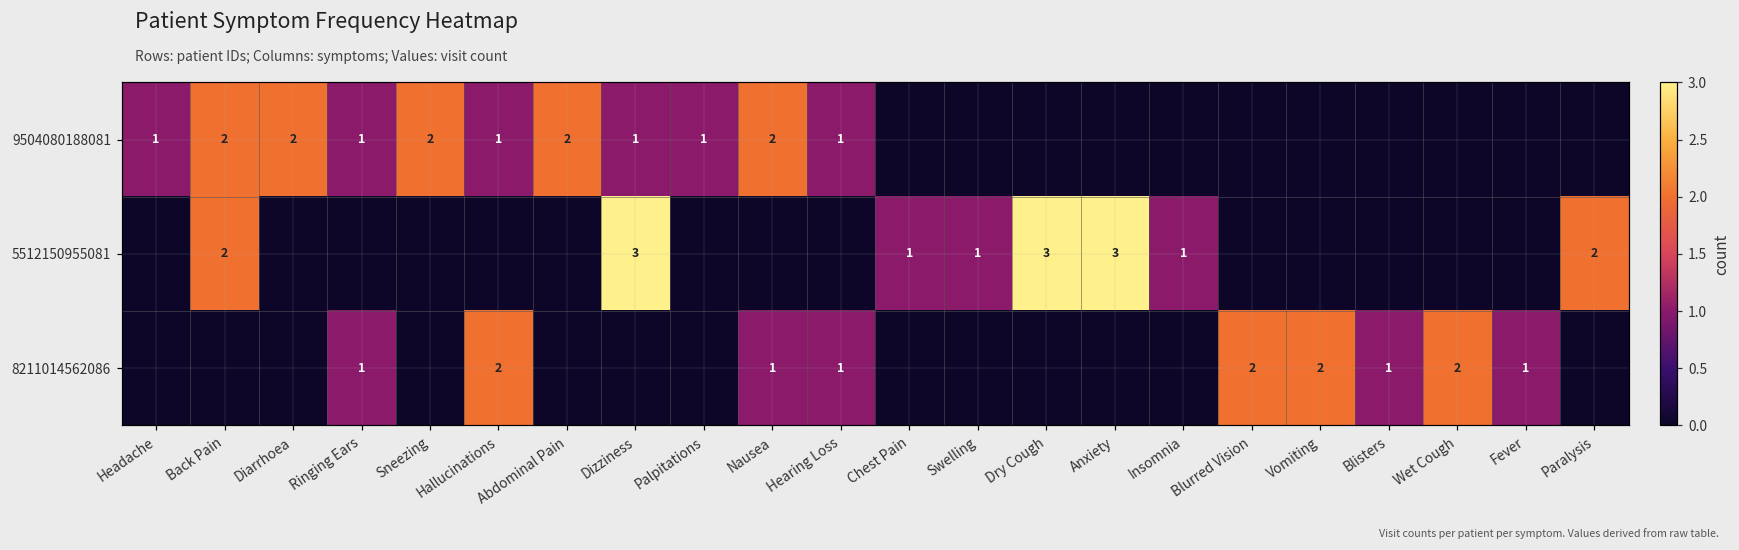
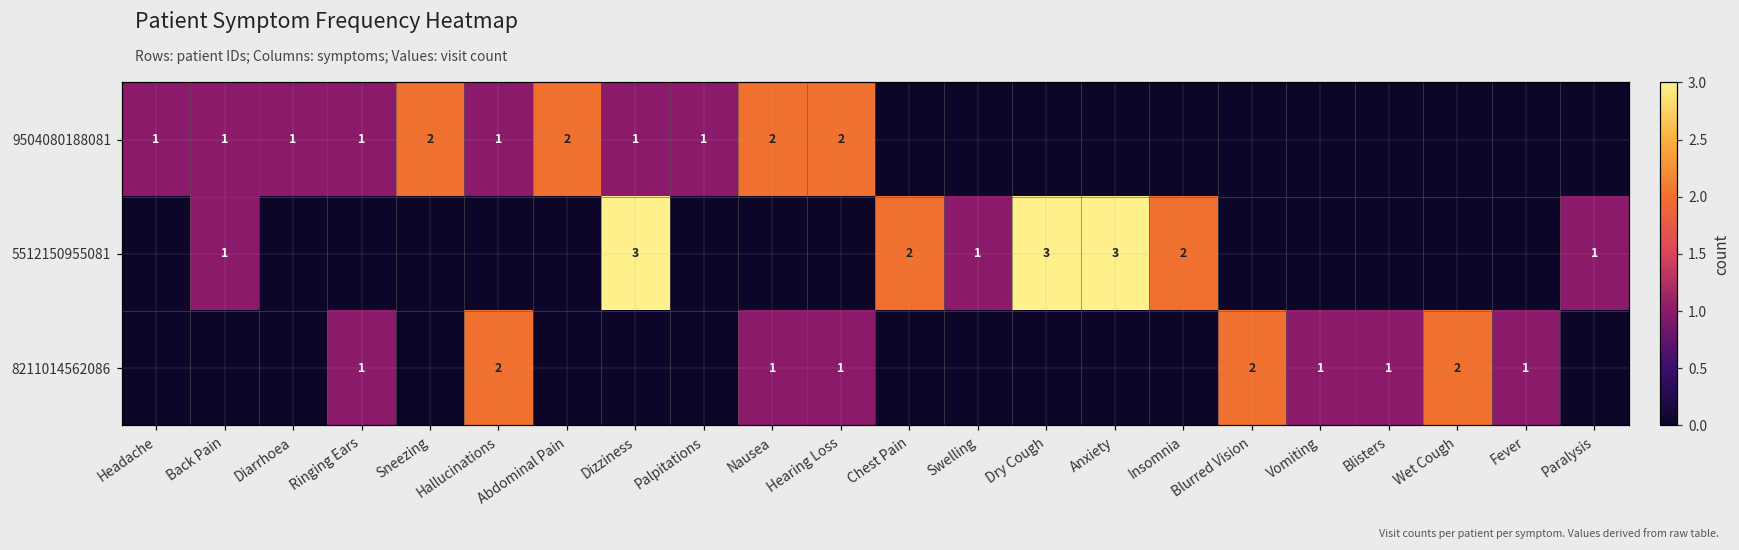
  {
    "9504080188081": {
      "Headache": 1,
-     "Back Pain": 2,
-     "Diarrhoea": 2,
+     "Back Pain": 1,
+     "Diarrhoea": 1,
      "Ringing Ears": 1,
      "Sneezing": 2,
      "Hallucinations": 1,
      "Abdominal Pain": 2,
      "Dizziness": 1,
      "Palpitations": 1,
      "Nausea": 2,
-     "Hearing Loss": 1
+     "Hearing Loss": 2
    },
    "5512150955081": {
-     "Back Pain": 2,
+     "Back Pain": 1,
      "Dizziness": 3,
-     "Chest Pain": 1,
+     "Chest Pain": 2,
      "Swelling": 1,
      "Dry Cough": 3,
      "Anxiety": 3,
-     "Insomnia": 1,
-     "Paralysis": 2
+     "Insomnia": 2,
+     "Paralysis": 1
    },
    "8211014562086": {
      "Ringing Ears": 1,
      "Hallucinations": 2,
      "Nausea": 1,
      "Hearing Loss": 1,
      "Blurred Vision": 2,
-     "Vomiting": 2,
+     "Vomiting": 1,
      "Blisters": 1,
      "Wet Cough": 2,
      "Fever": 1
    }
  }
